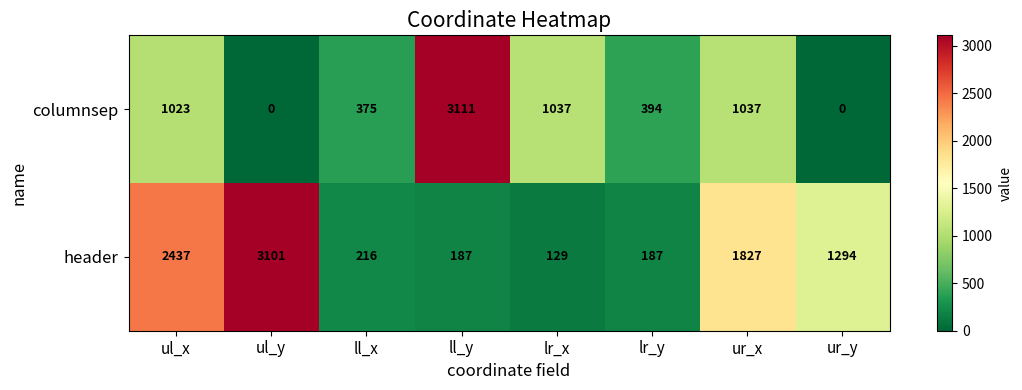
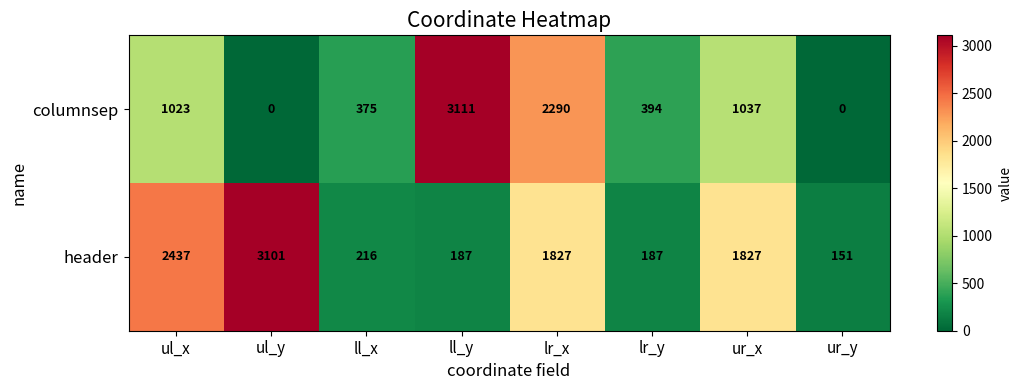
  {
    "columnsep": {
      "ul_x": 1023,
      "ul_y": 0,
      "ll_x": 375,
      "ll_y": 3111,
-     "lr_x": 1037,
+     "lr_x": 2290,
      "lr_y": 394,
      "ur_x": 1037,
      "ur_y": 0
    },
    "header": {
      "ul_x": 2437,
      "ul_y": 3101,
      "ll_x": 216,
      "ll_y": 187,
-     "lr_x": 129,
+     "lr_x": 1827,
      "lr_y": 187,
      "ur_x": 1827,
-     "ur_y": 1294
+     "ur_y": 151
    }
  }
